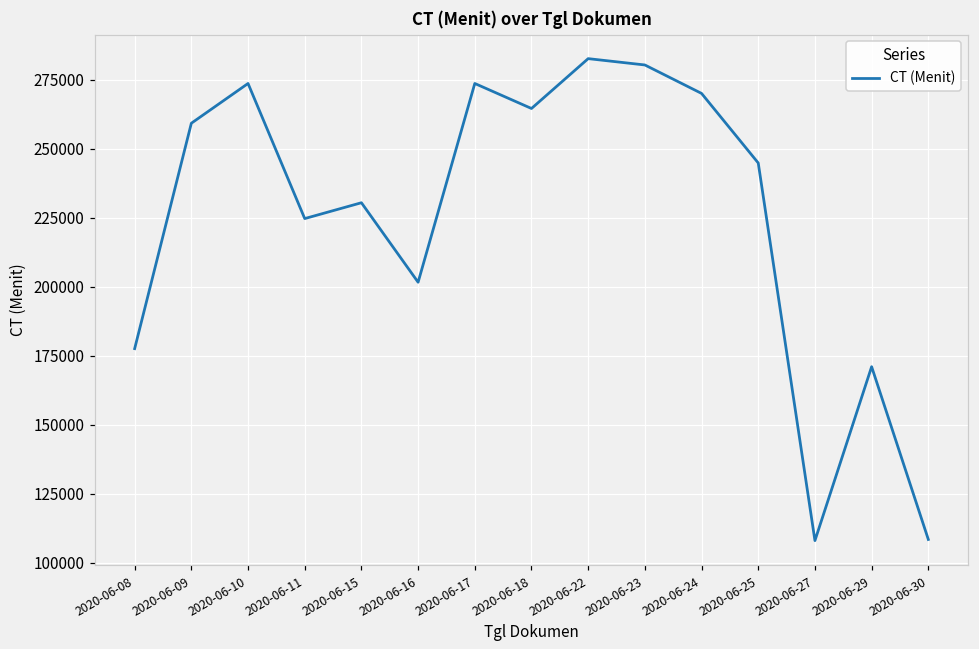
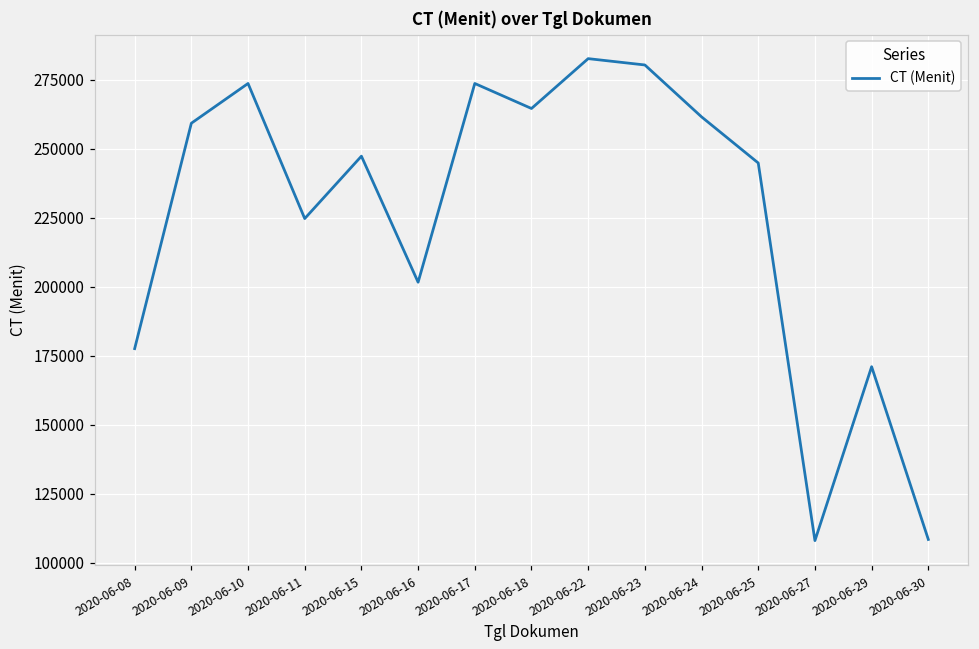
  {
    "2020-06-08": 178000,
    "2020-06-09": 259000,
    "2020-06-10": 274000,
    "2020-06-11": 225000,
-   "2020-06-15": 230000,
+   "2020-06-15": 247000,
    "2020-06-16": 202000,
    "2020-06-17": 274000,
    "2020-06-18": 265000,
    "2020-06-22": 283000,
    "2020-06-23": 280000,
-   "2020-06-24": 270000,
+   "2020-06-24": 262000,
    "2020-06-25": 245000,
    "2020-06-27": 108000,
    "2020-06-29": 171000,
    "2020-06-30": 108000
  }
